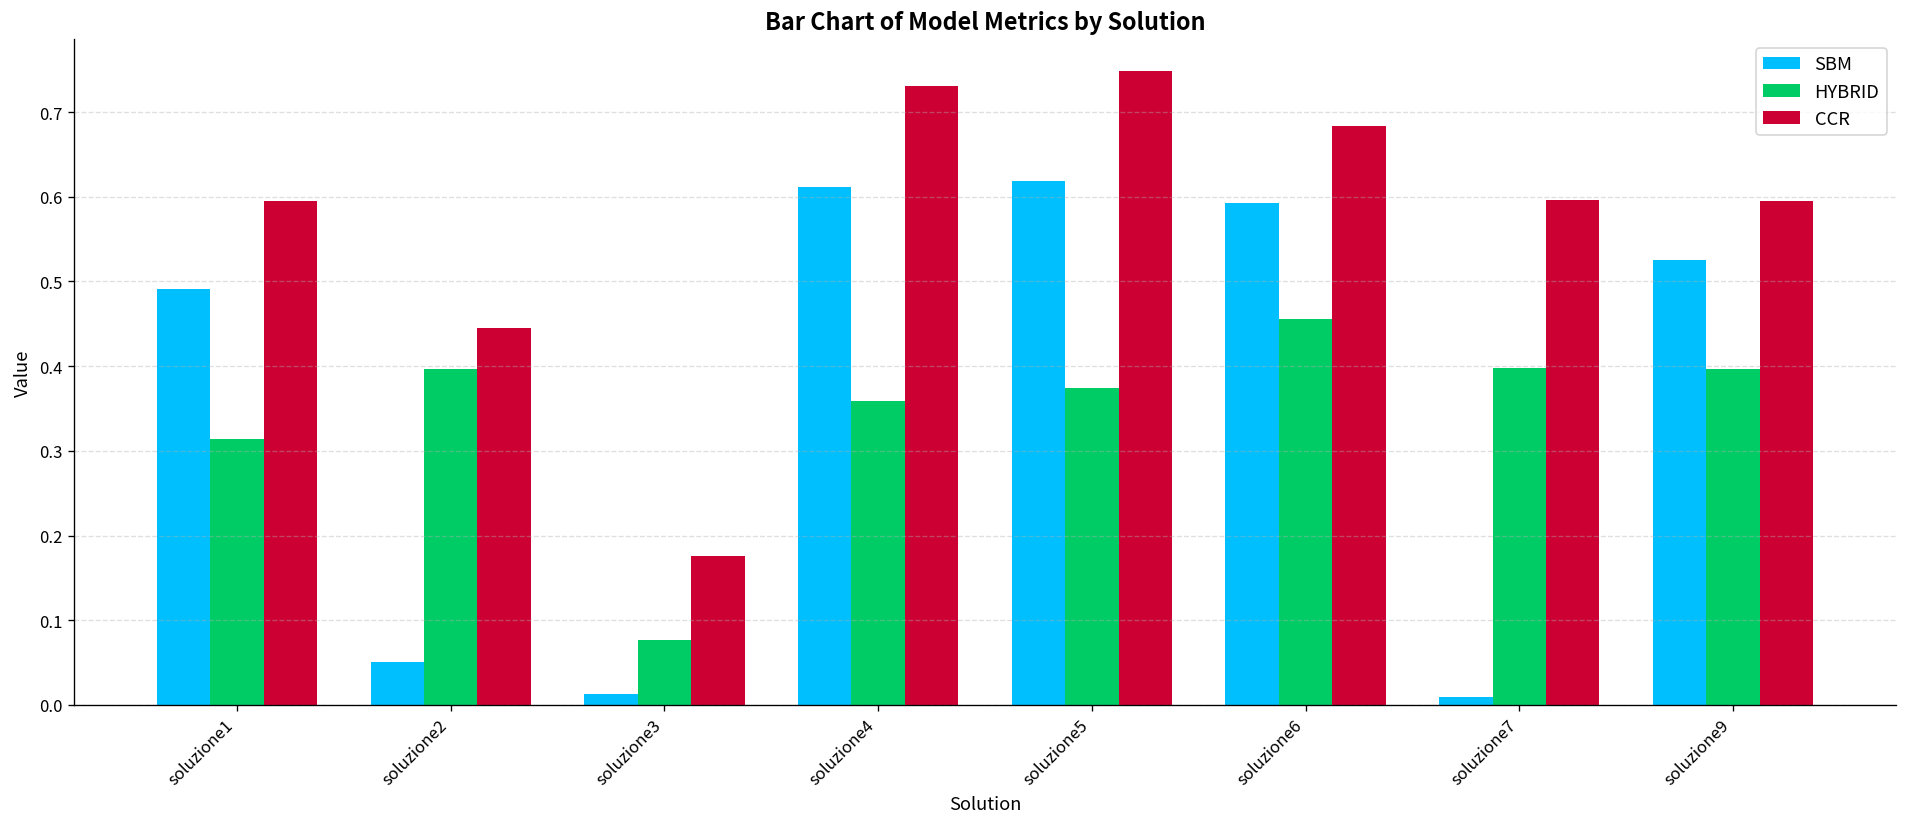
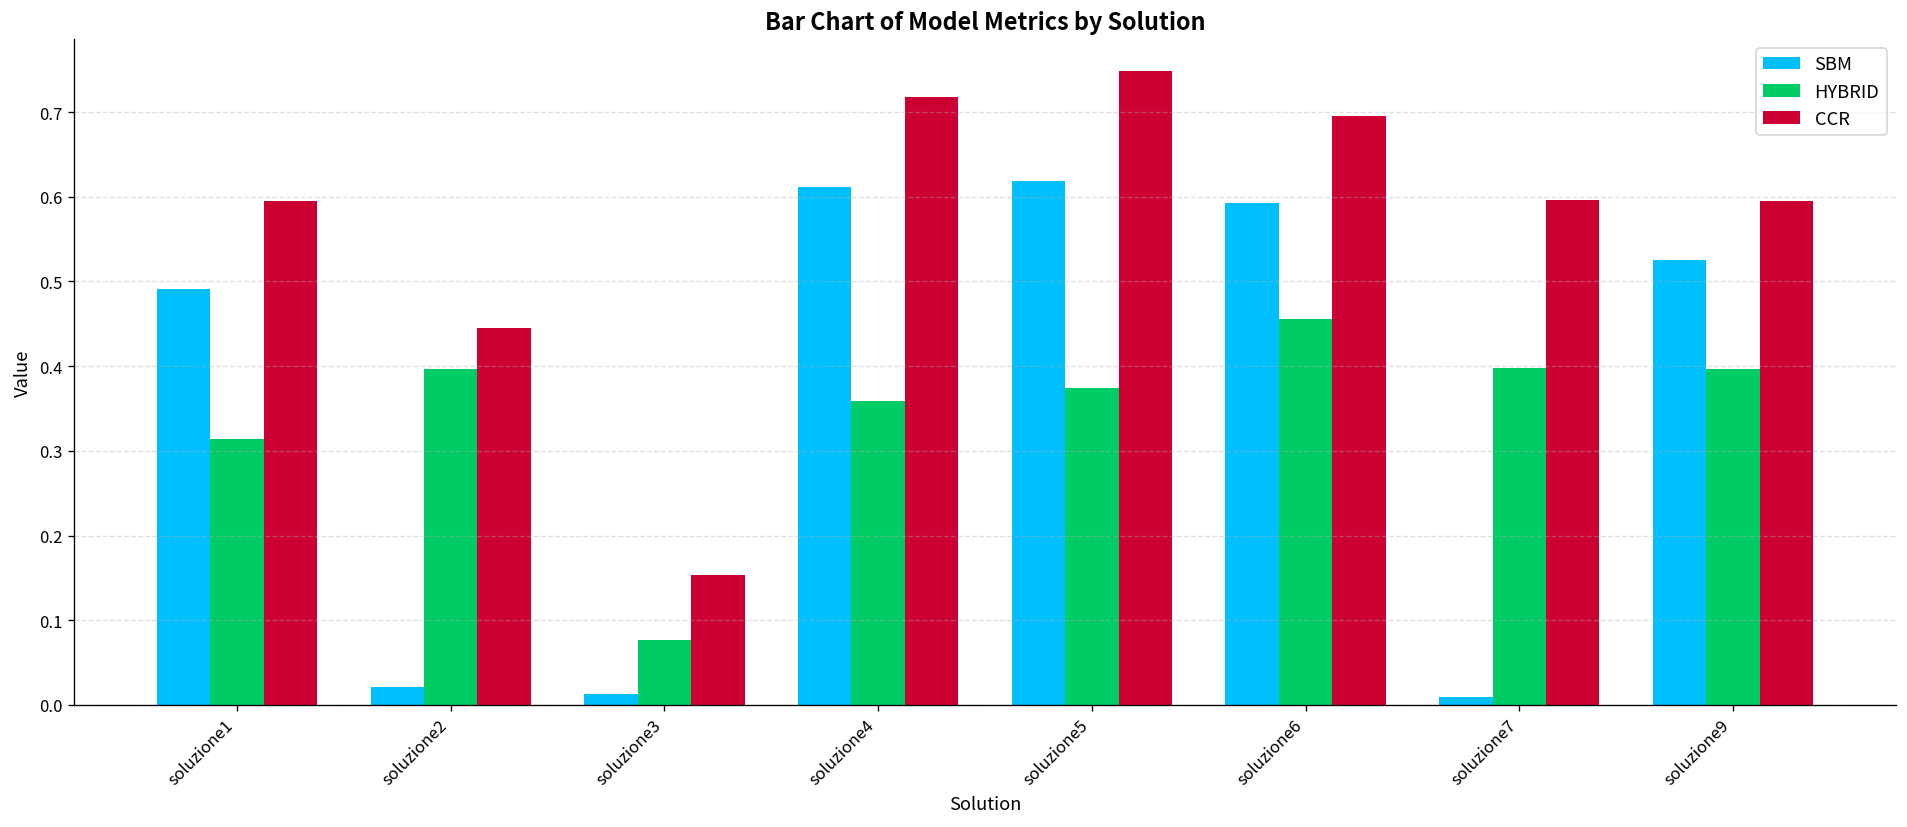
  {
    "SBM": {
      "soluzione1": 0.49,
-     "soluzione2": 0.05,
+     "soluzione2": 0.02,
      "soluzione3": 0.01,
      "soluzione4": 0.61,
      "soluzione5": 0.62,
      "soluzione6": 0.59,
      "soluzione7": 0.01,
      "soluzione9": 0.53
    },
    "HYBRID": {
      "soluzione1": 0.31,
      "soluzione2": 0.40,
      "soluzione3": 0.08,
      "soluzione4": 0.36,
      "soluzione5": 0.37,
      "soluzione6": 0.46,
      "soluzione7": 0.40,
      "soluzione9": 0.40
    },
    "CCR": {
      "soluzione1": 0.60,
      "soluzione2": 0.44,
-     "soluzione3": 0.18,
-     "soluzione4": 0.73,
+     "soluzione3": 0.15,
+     "soluzione4": 0.72,
      "soluzione5": 0.75,
-     "soluzione6": 0.68,
+     "soluzione6": 0.70,
      "soluzione7": 0.60,
      "soluzione9": 0.60
    }
  }
